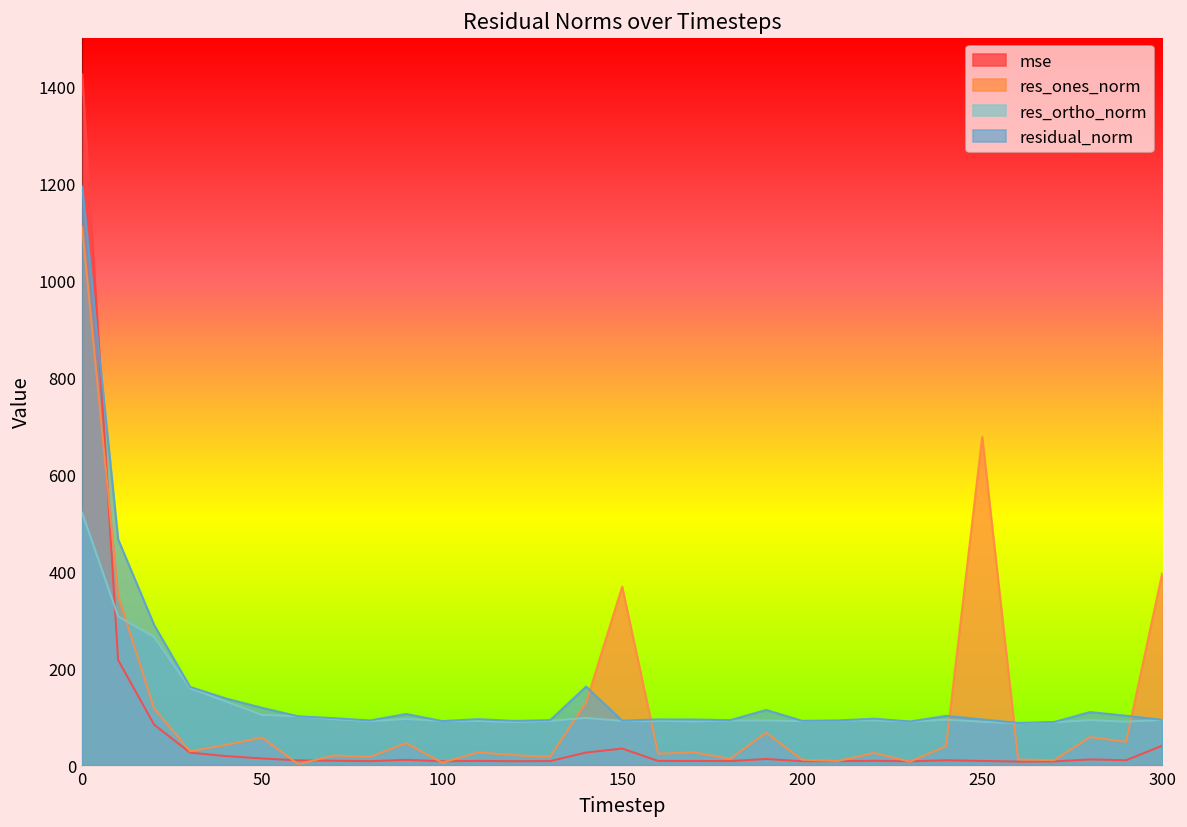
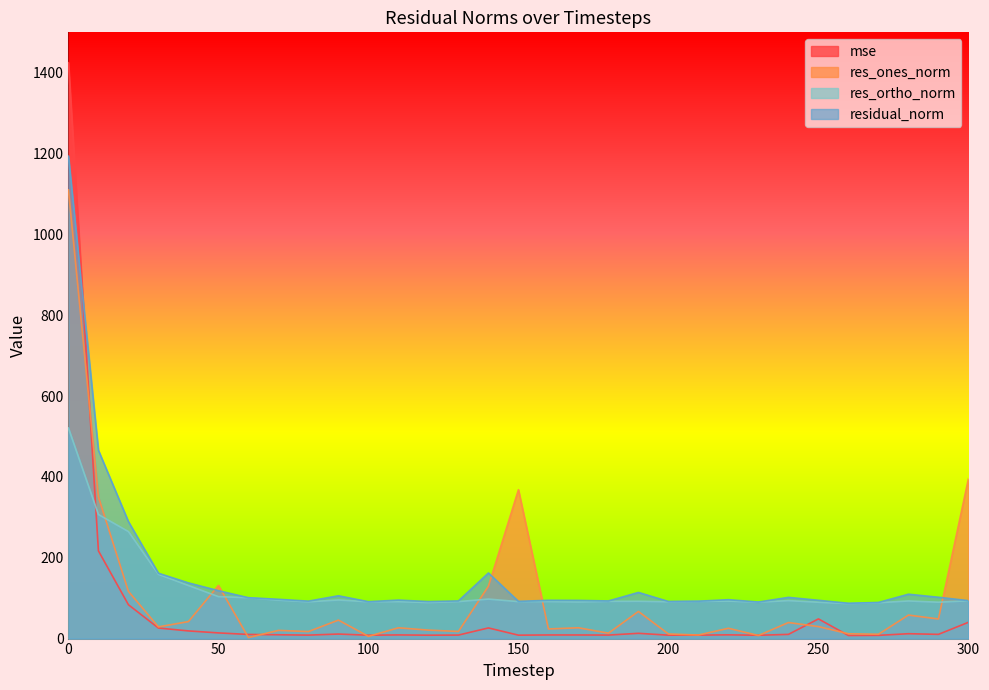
  {
    "mse": {
      "0": 1420,
      "50": 10,
-     "150": 30,
-     "250": 10,
+     "150": 10,
+     "250": 50,
      "300": 40
    },
    "res_ones_norm": {
      "0": 1110,
-     "50": 60,
+     "50": 130,
      "150": 370,
-     "250": 680,
+     "250": 30,
      "300": 400
    }
  }
